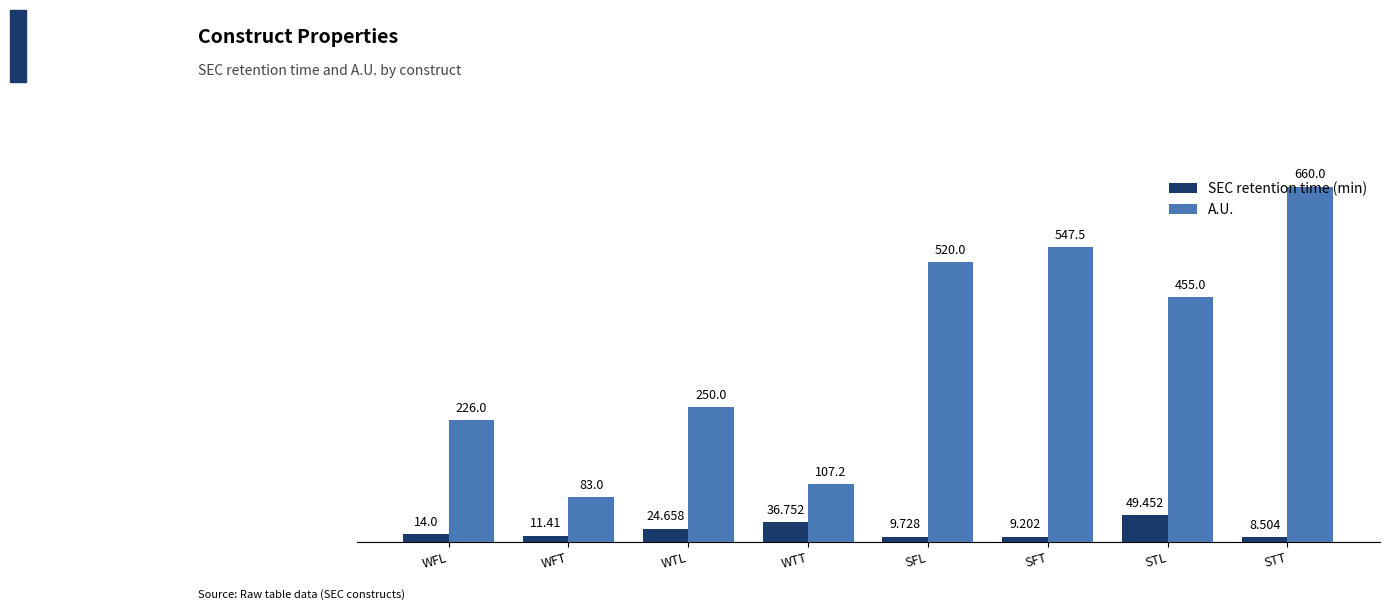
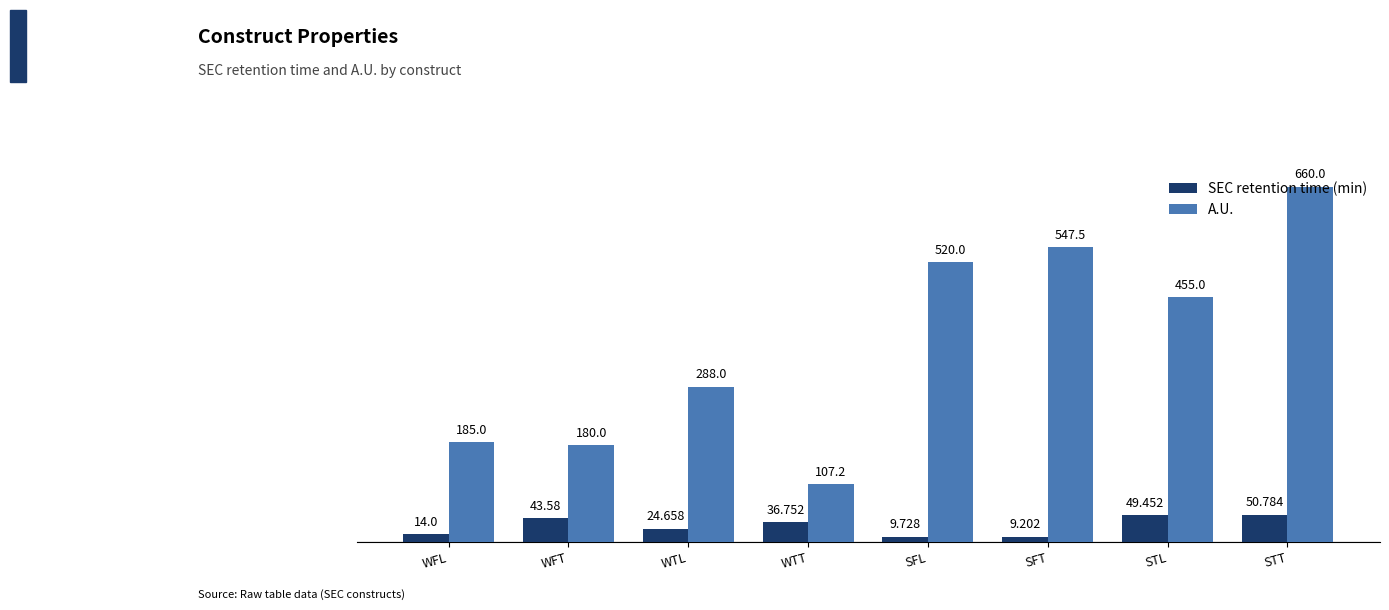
  {
    "SEC retention time (min)": {
      "WFL": 14.0,
-     "WFT": 11.41,
+     "WFT": 43.58,
      "WTL": 24.658,
      "WTT": 36.752,
      "SFL": 9.728,
      "SFT": 9.202,
      "STL": 49.452,
-     "STT": 8.504
+     "STT": 50.784
    },
    "A.U.": {
-     "WFL": 226.0,
-     "WFT": 83.0,
-     "WTL": 250.0,
+     "WFL": 185.0,
+     "WFT": 180.0,
+     "WTL": 288.0,
      "WTT": 107.2,
      "SFL": 520.0,
      "SFT": 547.5,
      "STL": 455.0,
      "STT": 660.0
    }
  }
